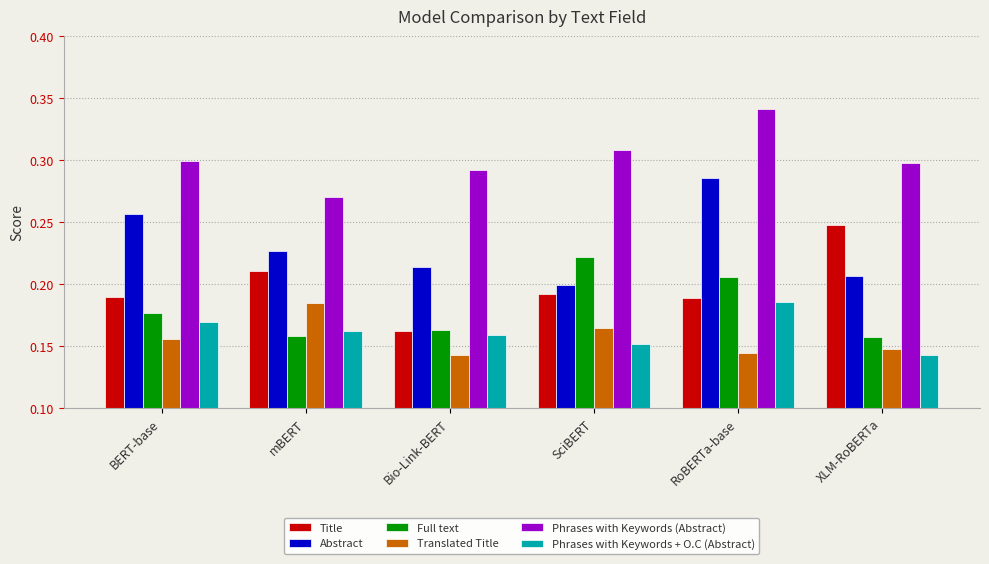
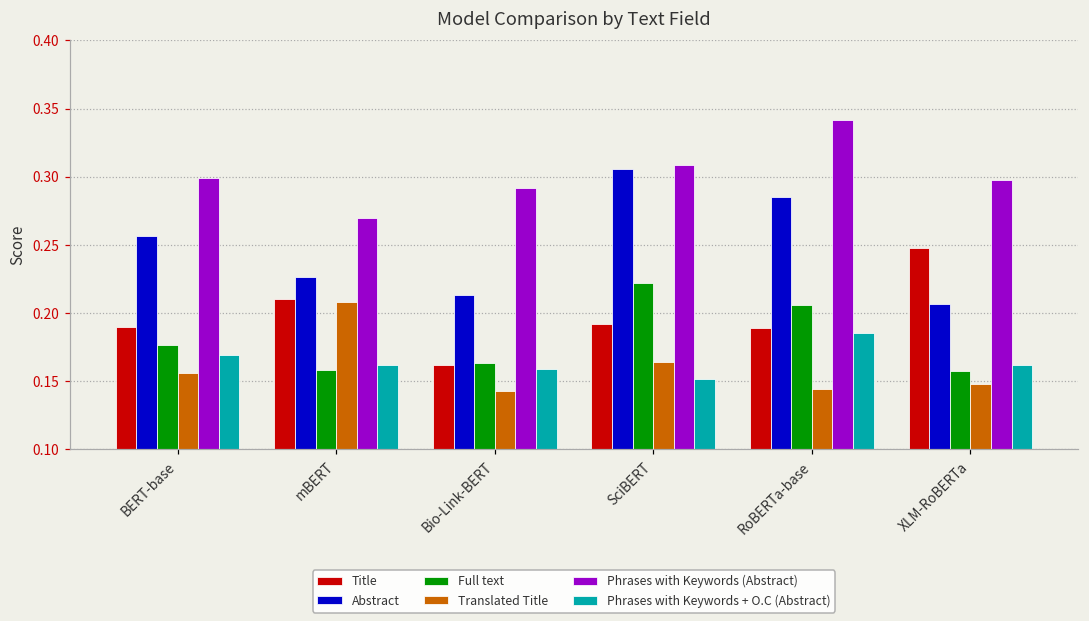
  {
    "Title": {
      "BERT-base": 0.190,
      "mBERT": 0.210,
      "Bio-Link-BERT": 0.162,
      "SciBERT": 0.192,
      "RoBERTa-base": 0.189,
      "XLM-RoBERTa": 0.247
    },
    "Abstract": {
      "BERT-base": 0.257,
      "mBERT": 0.227,
      "Bio-Link-BERT": 0.214,
-     "SciBERT": 0.199,
+     "SciBERT": 0.306,
      "RoBERTa-base": 0.285,
      "XLM-RoBERTa": 0.207
    },
    "Full text": {
      "BERT-base": 0.176,
      "mBERT": 0.158,
      "Bio-Link-BERT": 0.163,
      "SciBERT": 0.222,
      "RoBERTa-base": 0.206,
      "XLM-RoBERTa": 0.157
    },
    "Translated Title": {
      "BERT-base": 0.156,
-     "mBERT": 0.185,
+     "mBERT": 0.208,
      "Bio-Link-BERT": 0.143,
      "SciBERT": 0.164,
      "RoBERTa-base": 0.145,
      "XLM-RoBERTa": 0.148
    },
    "Phrases with Keywords (Abstract)": {
      "BERT-base": 0.299,
      "mBERT": 0.270,
      "Bio-Link-BERT": 0.292,
      "SciBERT": 0.309,
      "RoBERTa-base": 0.341,
      "XLM-RoBERTa": 0.297
    },
    "Phrases with Keywords + O.C (Abstract)": {
      "BERT-base": 0.169,
      "mBERT": 0.162,
      "Bio-Link-BERT": 0.159,
      "SciBERT": 0.151,
      "RoBERTa-base": 0.186,
-     "XLM-RoBERTa": 0.143
+     "XLM-RoBERTa": 0.162
    }
  }
